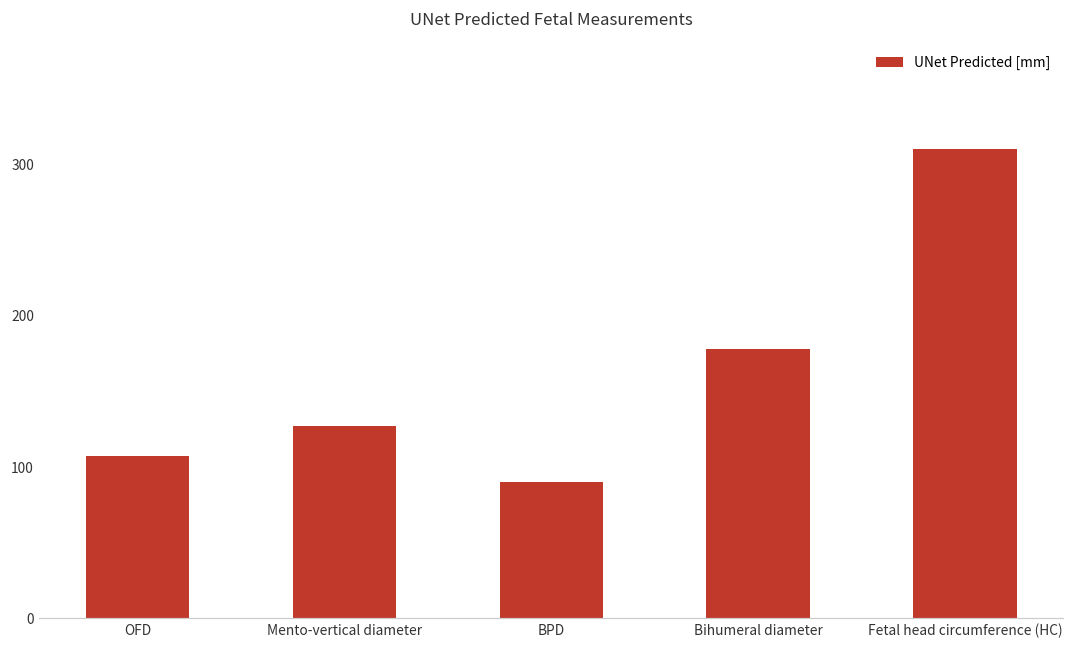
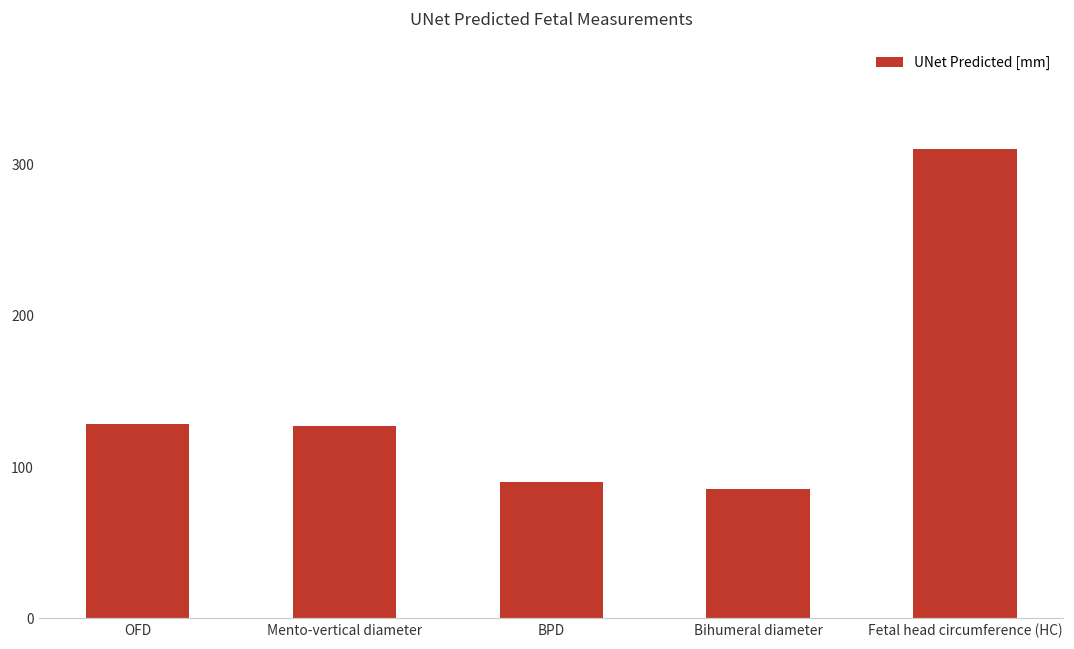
  {
-   "OFD": 107,
+   "OFD": 128,
    "Mento-vertical diameter": 127,
    "BPD": 90,
-   "Bihumeral diameter": 178,
+   "Bihumeral diameter": 86,
    "Fetal head circumference (HC)": 310
  }
